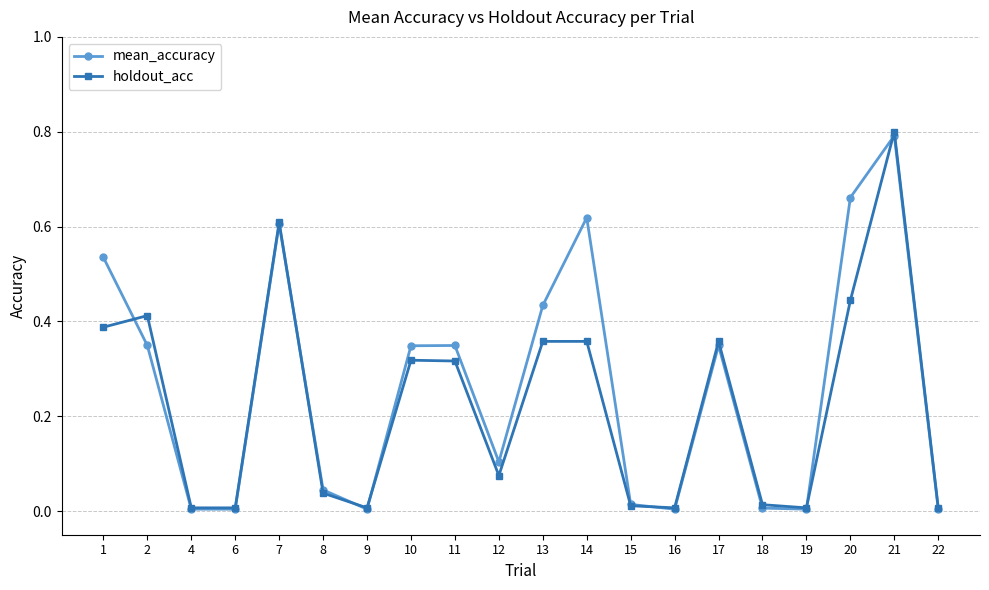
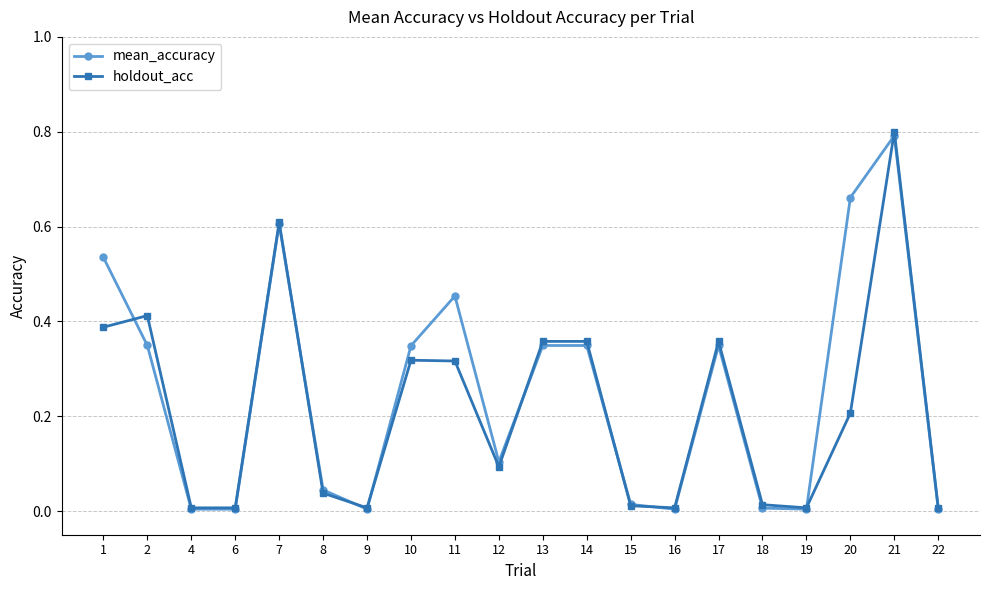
  {
    "mean_accuracy": {
      "1": 0.53,
      "2": 0.35,
      "8": 0.04,
      "10": 0.35,
-     "11": 0.35,
+     "11": 0.45,
      "12": 0.10,
-     "13": 0.43,
-     "14": 0.62,
+     "13": 0.35,
+     "14": 0.35,
      "17": 0.35,
      "18": 0.01,
      "20": 0.66,
      "21": 0.79
    },
    "holdout_acc": {
      "1": 0.39,
      "2": 0.41,
      "8": 0.04,
      "10": 0.32,
      "11": 0.32,
-     "12": 0.07,
+     "12": 0.09,
      "13": 0.36,
      "14": 0.36,
      "17": 0.36,
      "18": 0.01,
-     "20": 0.44,
+     "20": 0.21,
      "21": 0.80
    }
  }
